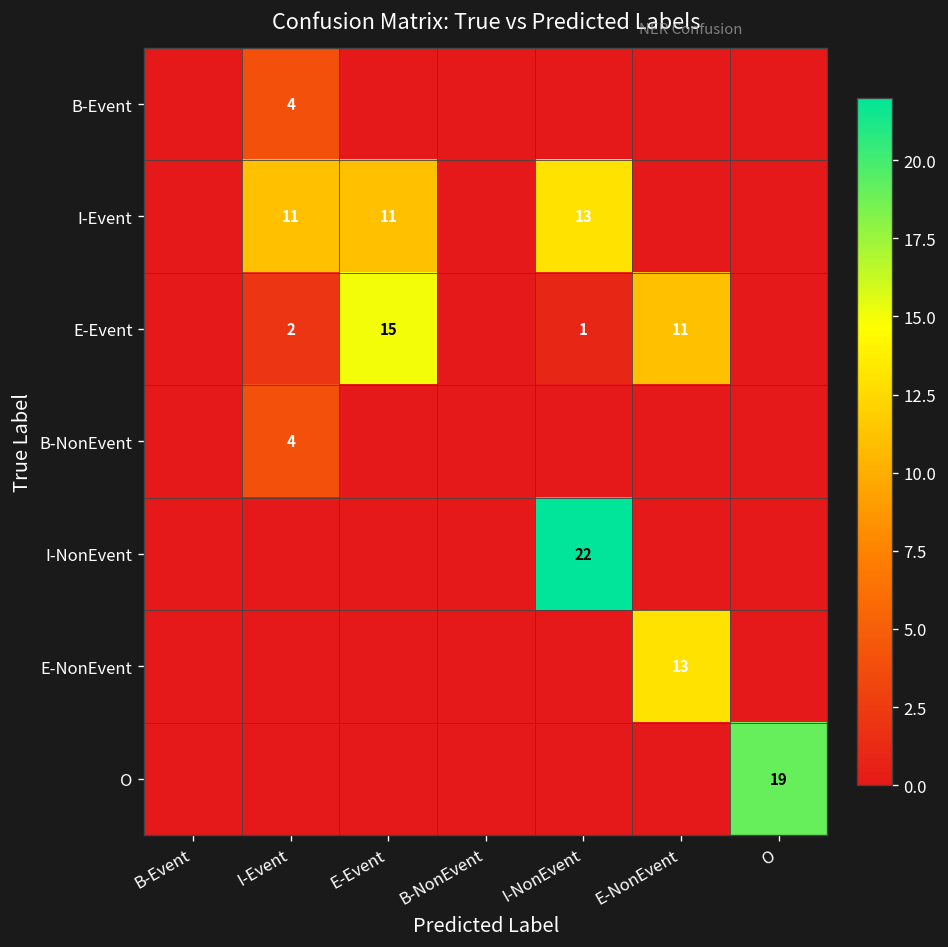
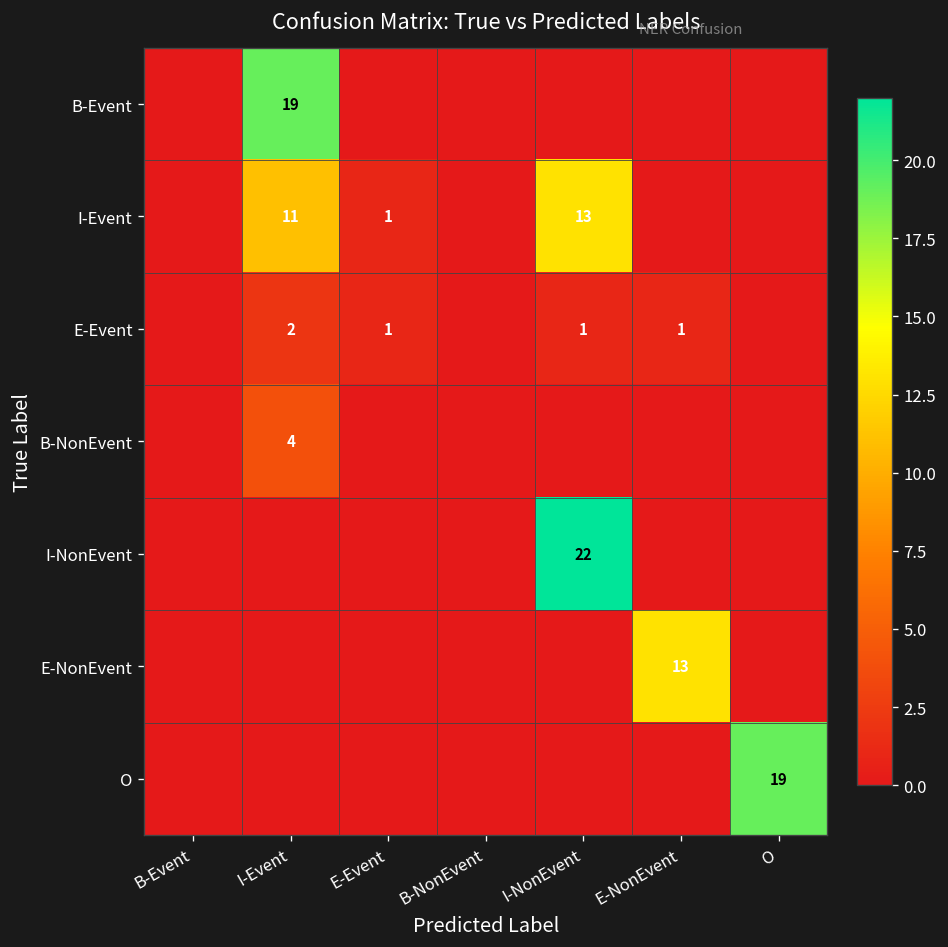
  {
    "B-Event": {
-     "I-Event": 4
+     "I-Event": 19
    },
    "I-Event": {
      "I-Event": 11,
-     "E-Event": 11,
+     "E-Event": 1,
      "I-NonEvent": 13
    },
    "E-Event": {
      "I-Event": 2,
-     "E-Event": 15,
+     "E-Event": 1,
      "I-NonEvent": 1,
-     "E-NonEvent": 11
+     "E-NonEvent": 1
    },
    "B-NonEvent": {
      "I-Event": 4
    },
    "I-NonEvent": {
      "I-NonEvent": 22
    },
    "E-NonEvent": {
      "E-NonEvent": 13
    },
    "O": {
      "O": 19
    }
  }
